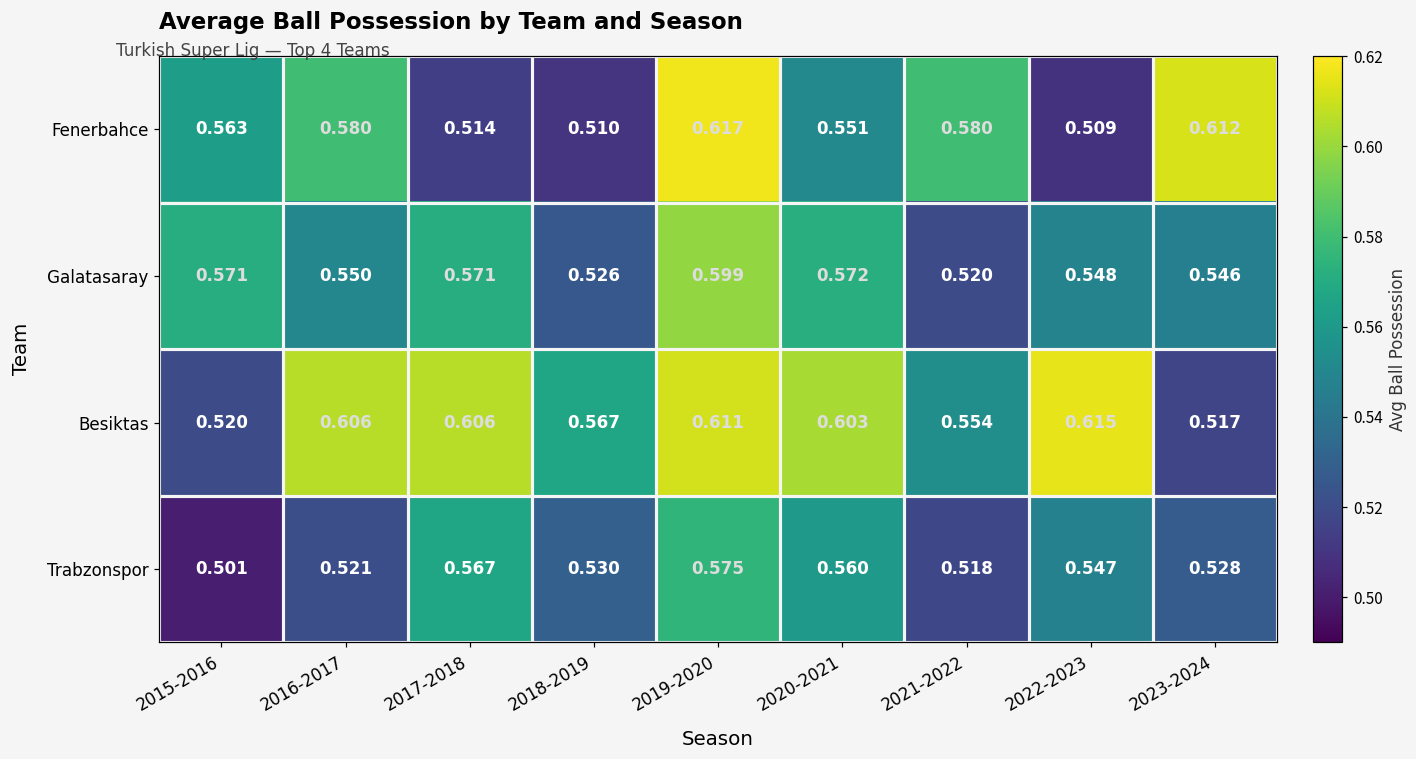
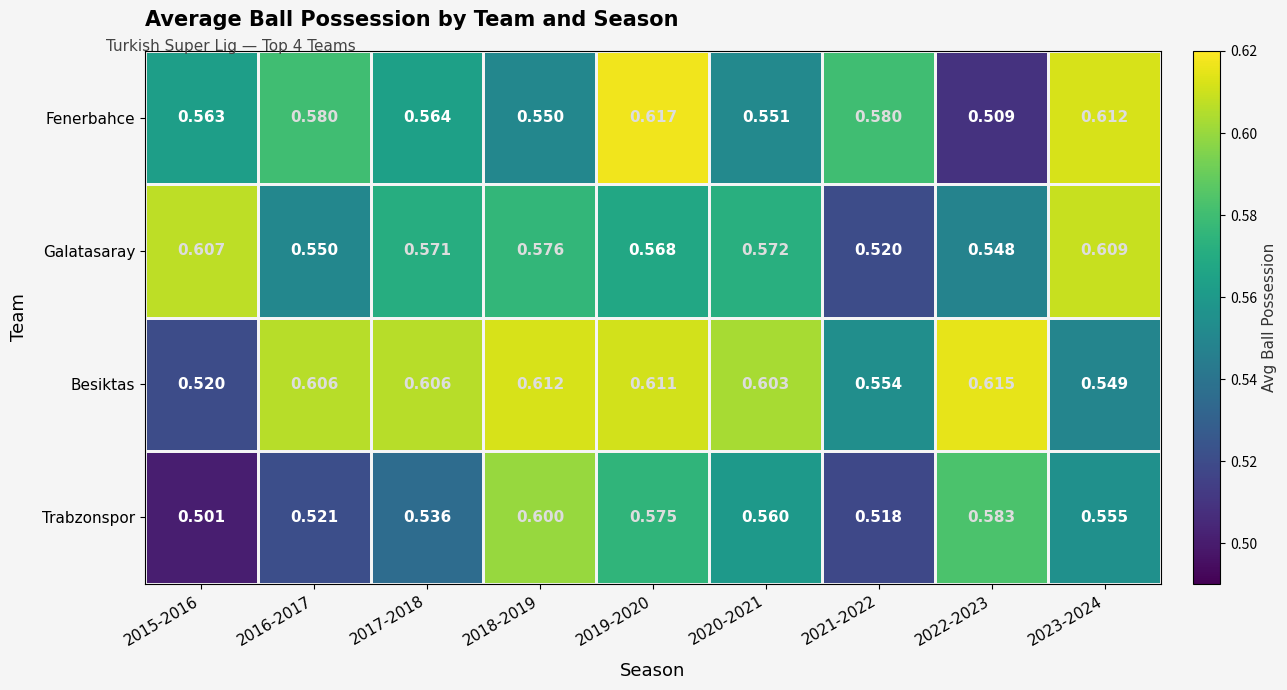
  {
    "Fenerbahce": {
      "2015-2016": 0.563,
      "2016-2017": 0.580,
-     "2017-2018": 0.514,
-     "2018-2019": 0.510,
+     "2017-2018": 0.564,
+     "2018-2019": 0.550,
      "2019-2020": 0.617,
      "2020-2021": 0.551,
      "2021-2022": 0.580,
      "2022-2023": 0.509,
      "2023-2024": 0.612
    },
    "Galatasaray": {
-     "2015-2016": 0.571,
+     "2015-2016": 0.607,
      "2016-2017": 0.550,
      "2017-2018": 0.571,
-     "2018-2019": 0.526,
-     "2019-2020": 0.599,
+     "2018-2019": 0.576,
+     "2019-2020": 0.568,
      "2020-2021": 0.572,
      "2021-2022": 0.520,
      "2022-2023": 0.548,
-     "2023-2024": 0.546
+     "2023-2024": 0.609
    },
    "Besiktas": {
      "2015-2016": 0.520,
      "2016-2017": 0.606,
      "2017-2018": 0.606,
-     "2018-2019": 0.567,
+     "2018-2019": 0.612,
      "2019-2020": 0.611,
      "2020-2021": 0.603,
      "2021-2022": 0.554,
      "2022-2023": 0.615,
-     "2023-2024": 0.517
+     "2023-2024": 0.549
    },
    "Trabzonspor": {
      "2015-2016": 0.501,
      "2016-2017": 0.521,
-     "2017-2018": 0.567,
-     "2018-2019": 0.530,
+     "2017-2018": 0.536,
+     "2018-2019": 0.600,
      "2019-2020": 0.575,
      "2020-2021": 0.560,
      "2021-2022": 0.518,
-     "2022-2023": 0.547,
-     "2023-2024": 0.528
+     "2022-2023": 0.583,
+     "2023-2024": 0.555
    }
  }
